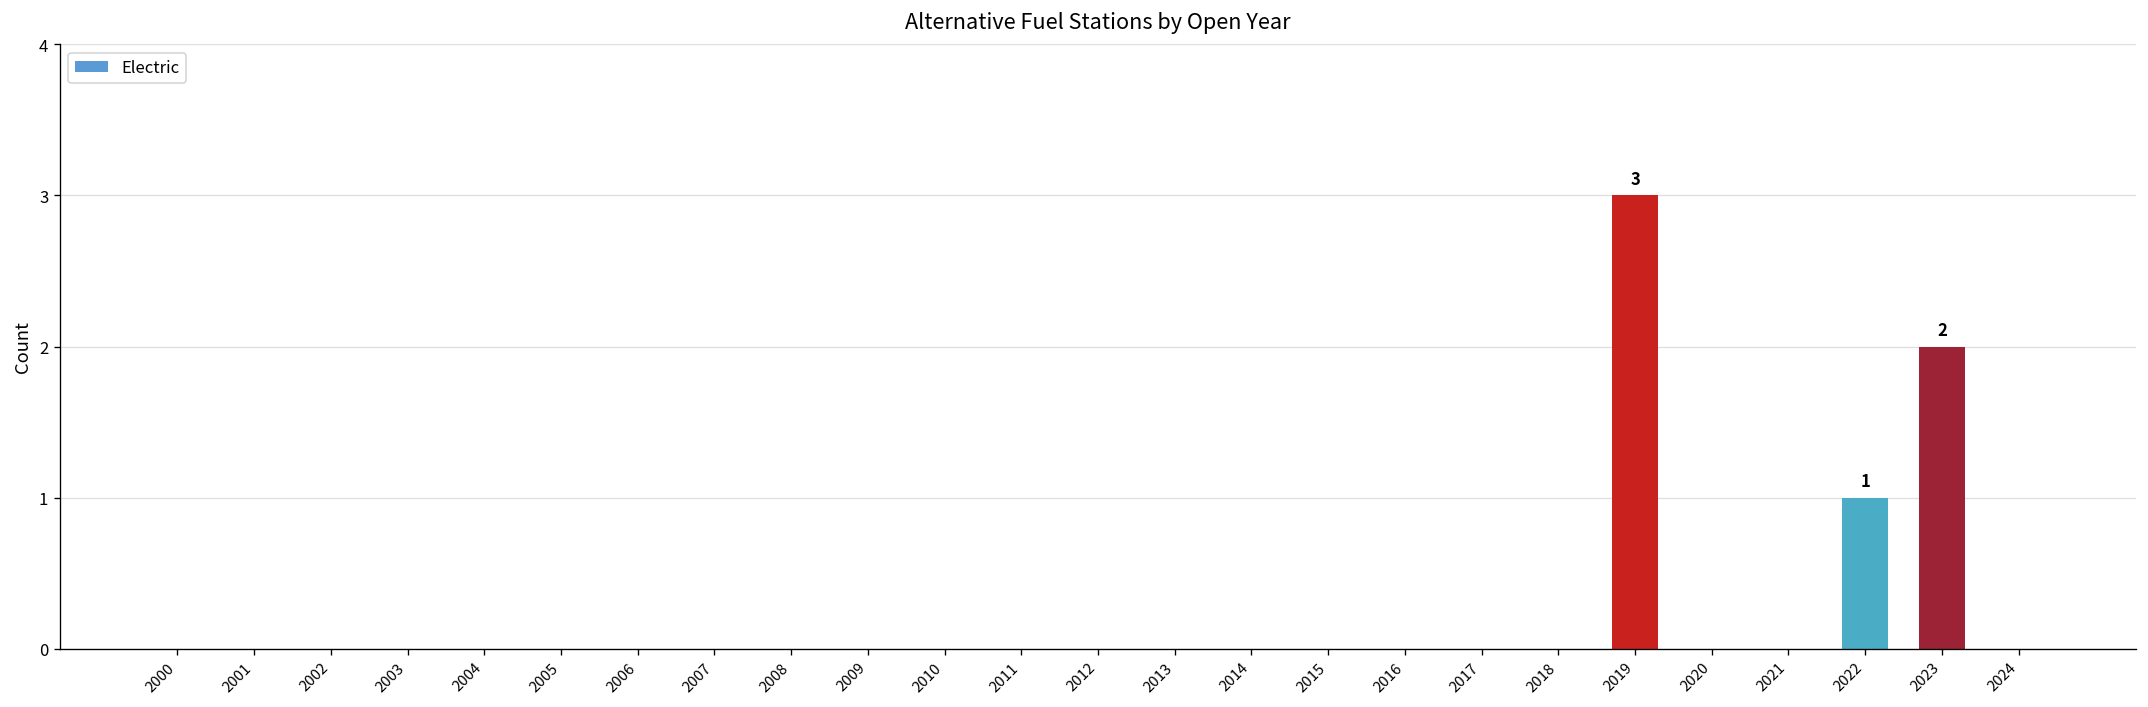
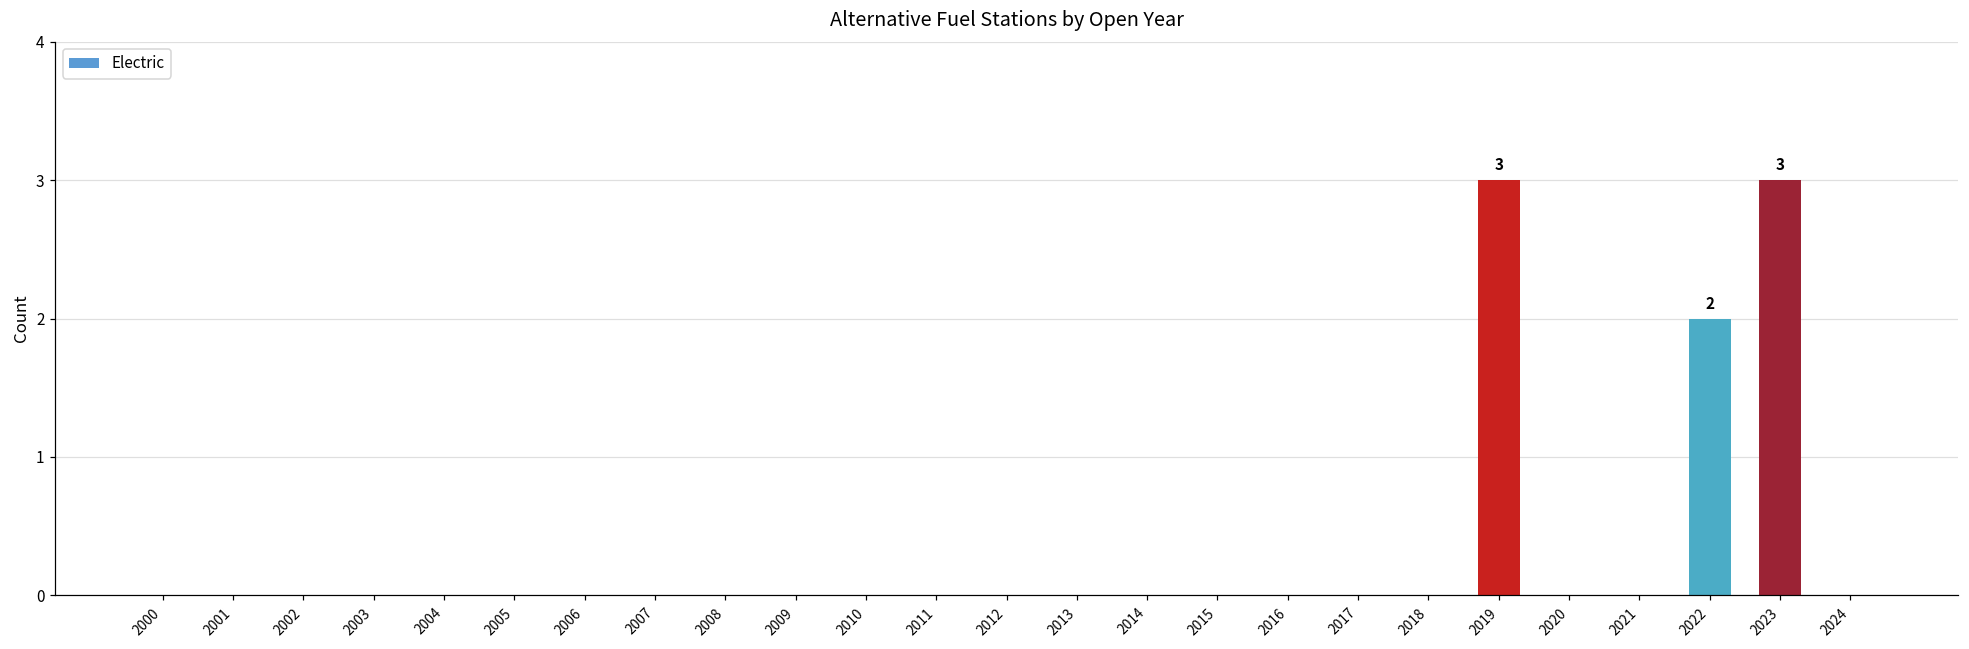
  {
    "2019": 3,
-   "2022": 1,
-   "2023": 2
+   "2022": 2,
+   "2023": 3
  }
